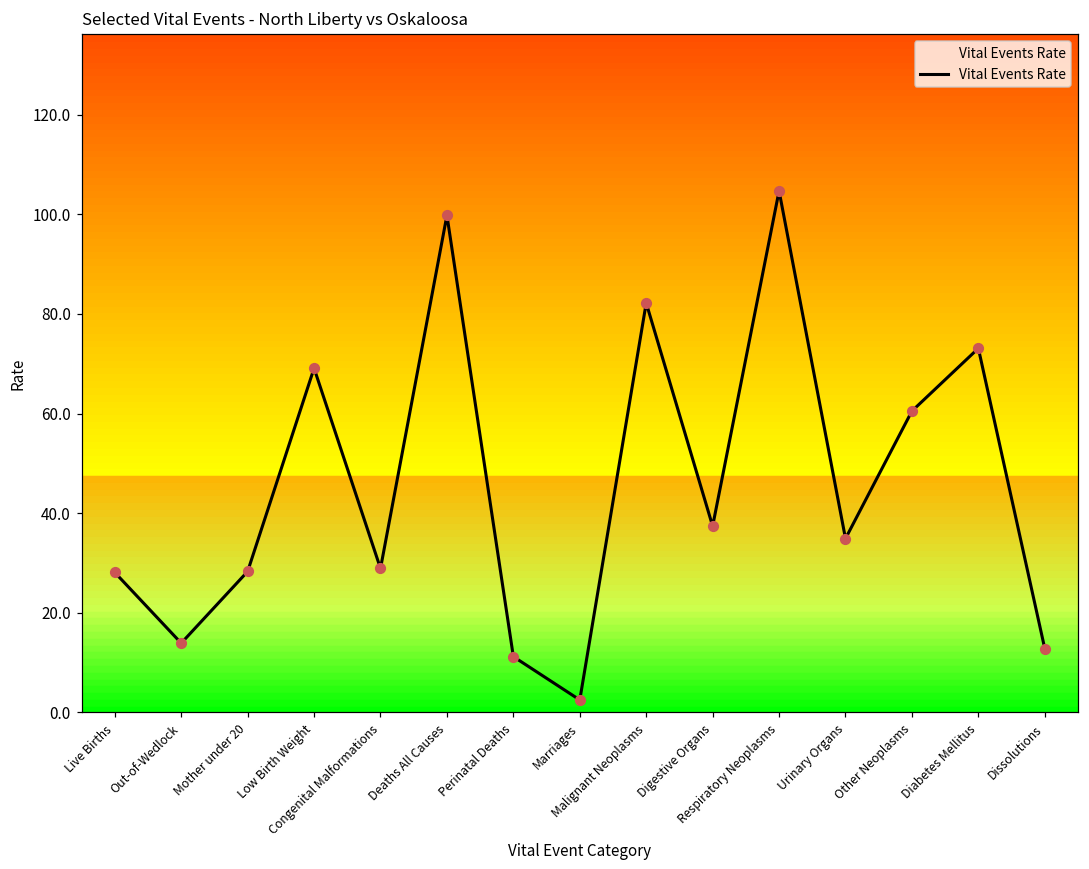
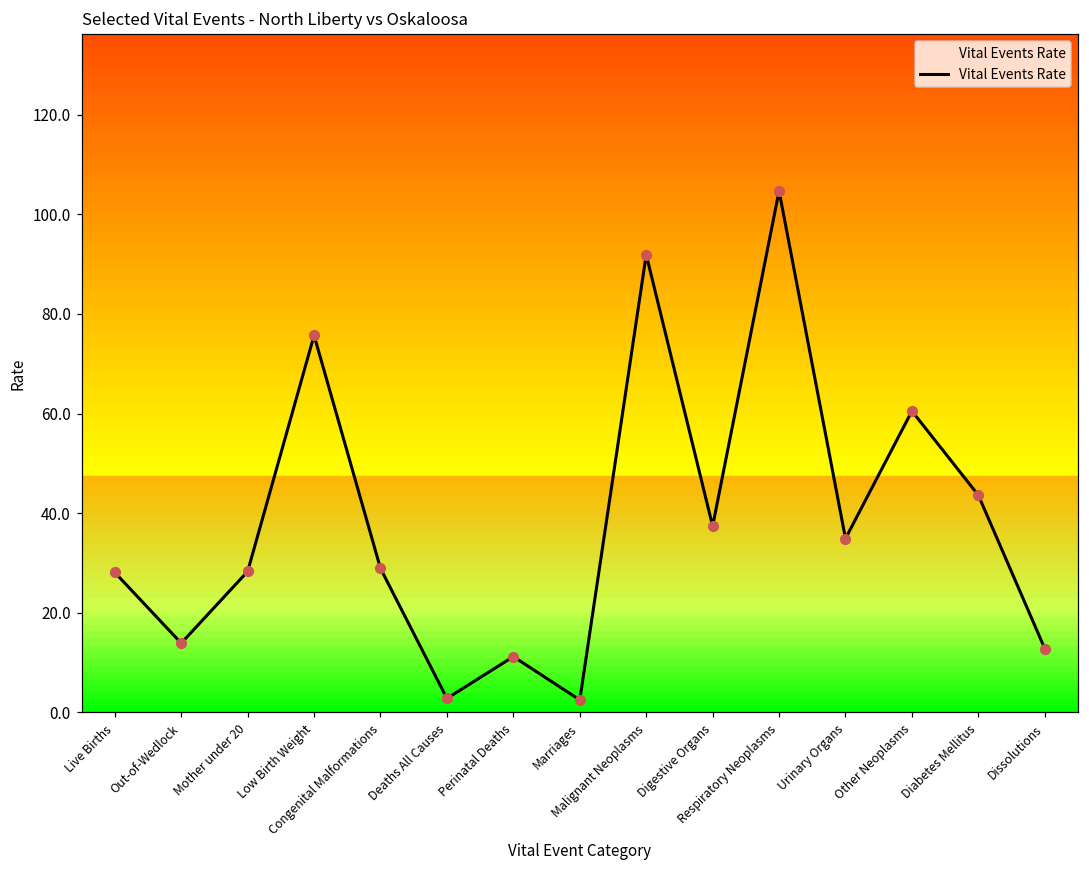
  {
    "Live Births": 28,
    "Out-of-Wedlock": 14,
    "Mother under 20": 28,
-   "Low Birth Weight": 69,
+   "Low Birth Weight": 76,
    "Congenital Malformations": 29,
-   "Deaths All Causes": 100,
+   "Deaths All Causes": 3,
    "Perinatal Deaths": 11,
    "Marriages": 3,
-   "Malignant Neoplasms": 82,
+   "Malignant Neoplasms": 92,
    "Digestive Organs": 37,
    "Respiratory Neoplasms": 105,
    "Urinary Organs": 35,
    "Other Neoplasms": 61,
-   "Diabetes Mellitus": 73,
+   "Diabetes Mellitus": 44,
    "Dissolutions": 13
  }
